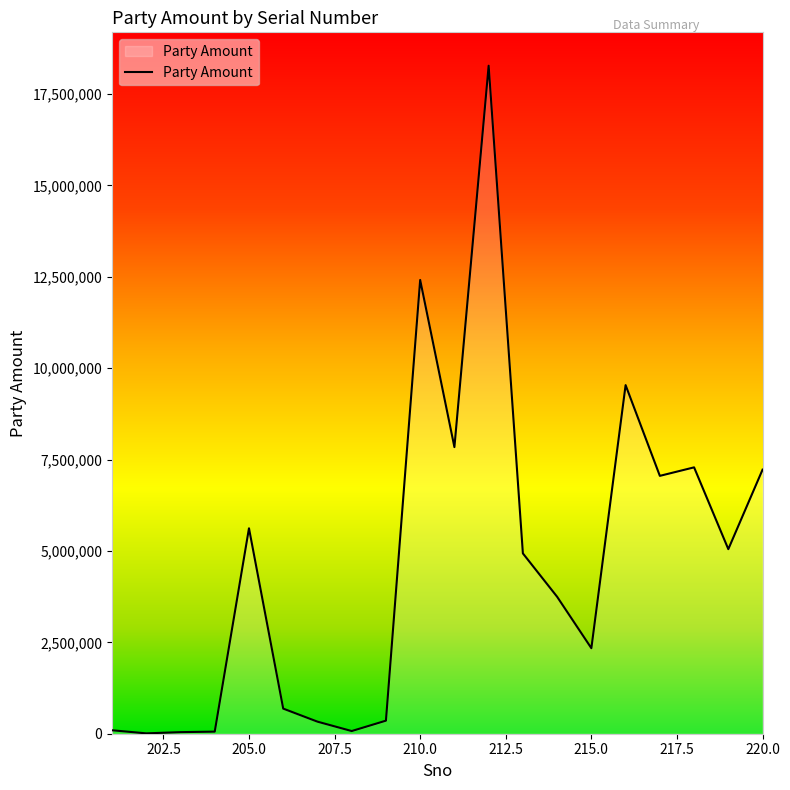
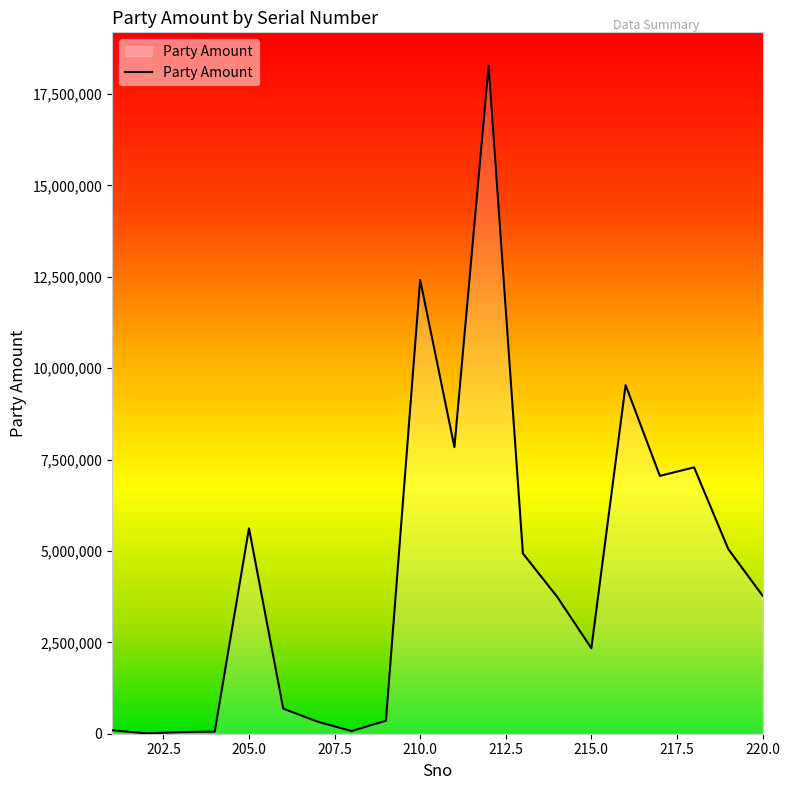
  {
    "205.0": "5,600,000",
    "210.0": "12,400,000",
    "215.0": "2,300,000",
-   "220.0": "7,200,000"
+   "220.0": "3,800,000"
  }
